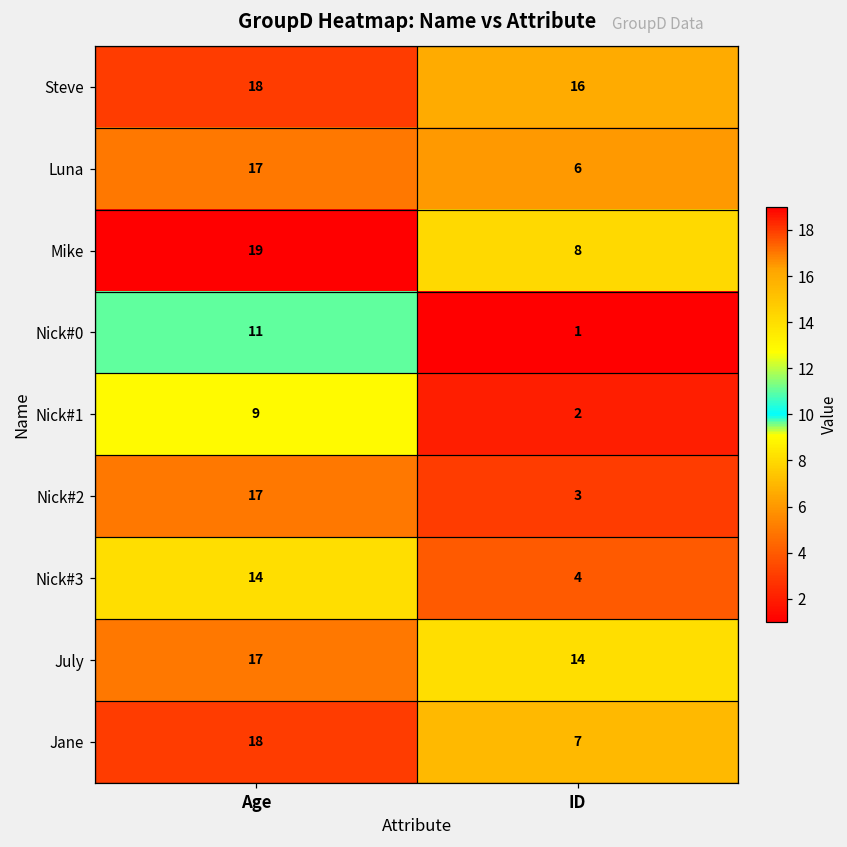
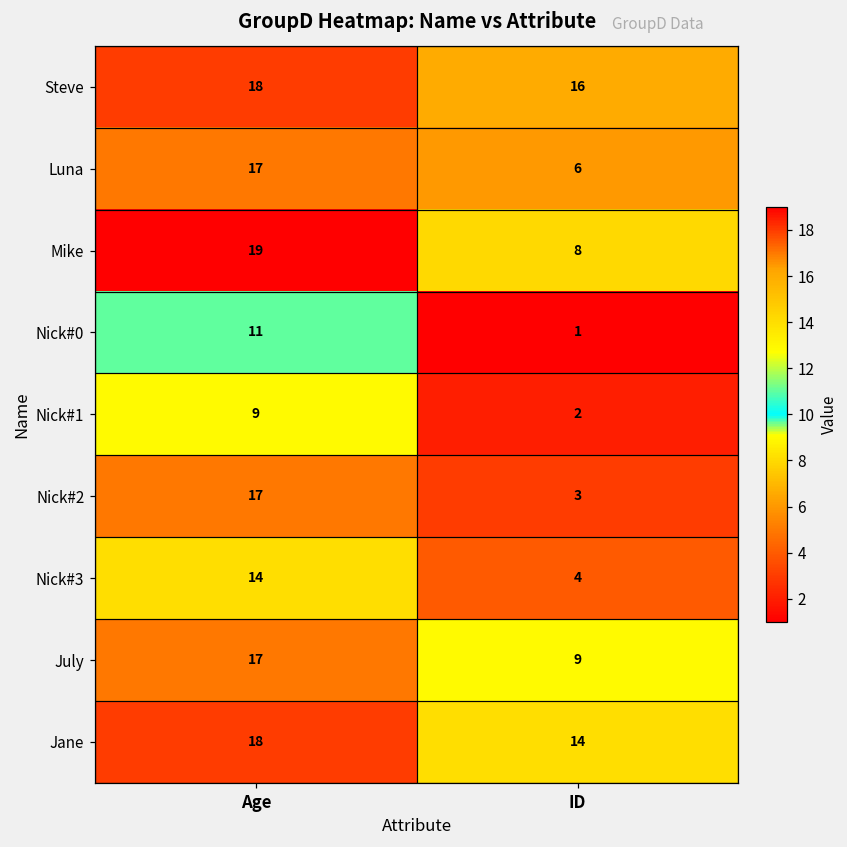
  {
    "Steve": {
      "Age": 18,
      "ID": 16
    },
    "Luna": {
      "Age": 17,
      "ID": 6
    },
    "Mike": {
      "Age": 19,
      "ID": 8
    },
    "Nick#0": {
      "Age": 11,
      "ID": 1
    },
    "Nick#1": {
      "Age": 9,
      "ID": 2
    },
    "Nick#2": {
      "Age": 17,
      "ID": 3
    },
    "Nick#3": {
      "Age": 14,
      "ID": 4
    },
    "July": {
      "Age": 17,
-     "ID": 14
+     "ID": 9
    },
    "Jane": {
      "Age": 18,
-     "ID": 7
+     "ID": 14
    }
  }
